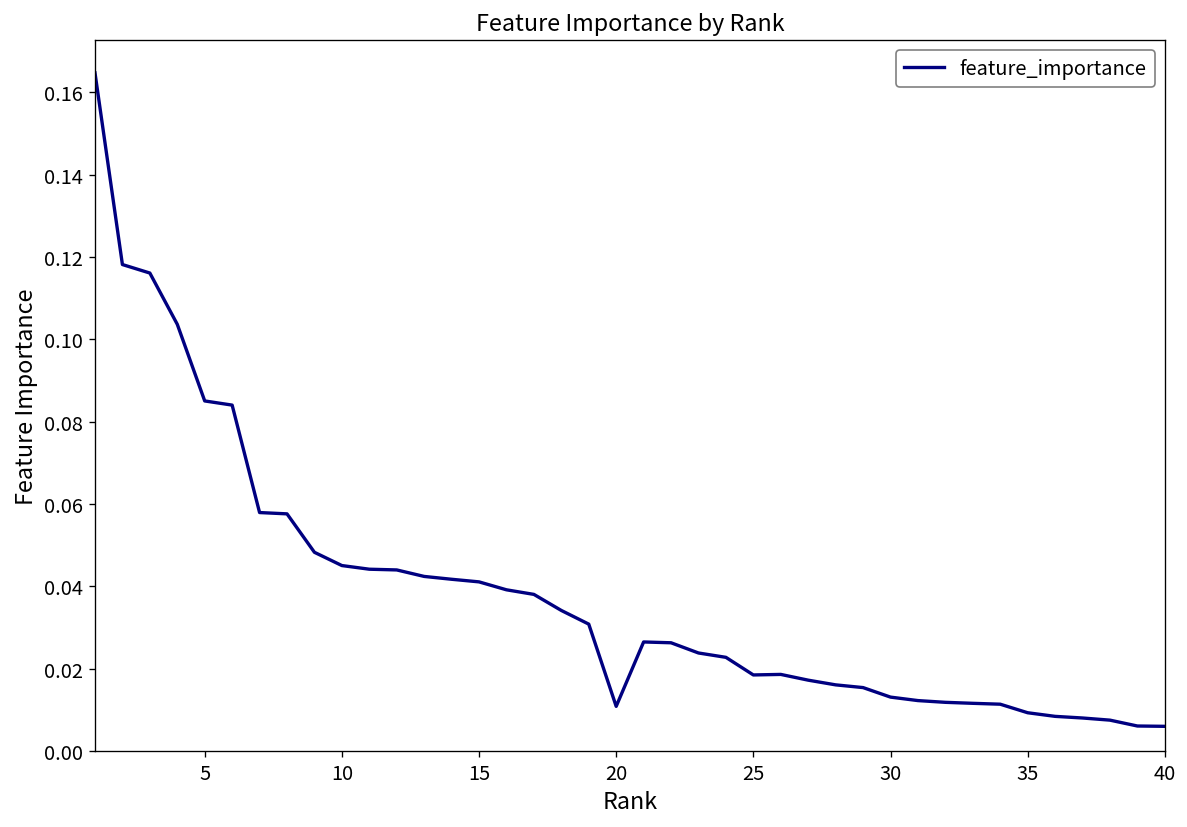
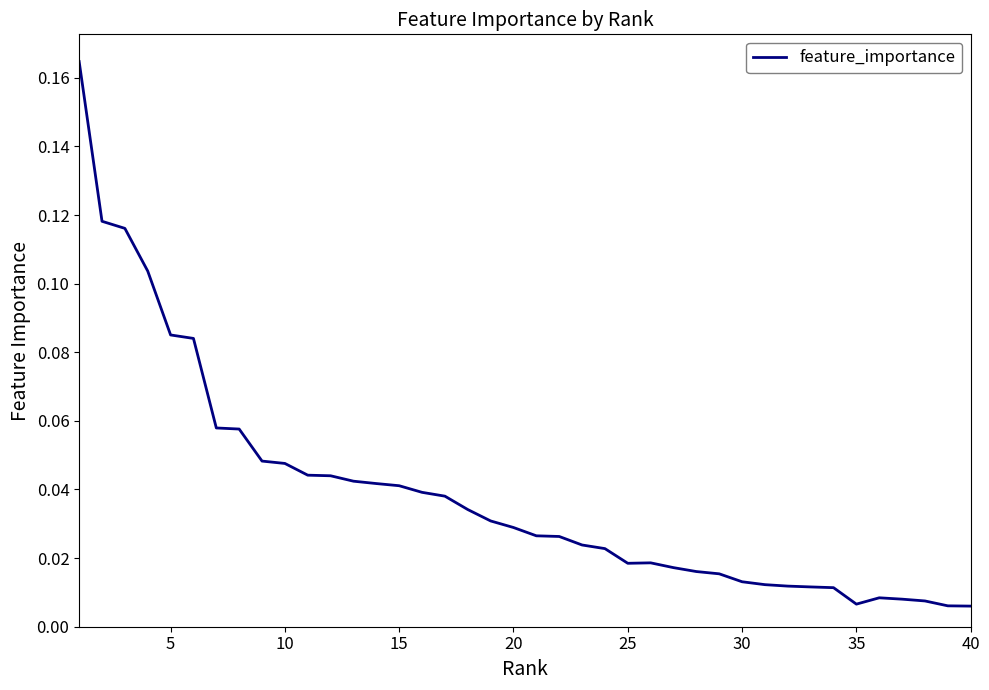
  {
    "5": 0.085,
-   "10": 0.045,
+   "10": 0.048,
    "15": 0.041,
-   "20": 0.011,
+   "20": 0.029,
    "25": 0.018,
    "30": 0.013,
-   "35": 0.009,
+   "35": 0.007,
    "40": 0.006
  }
